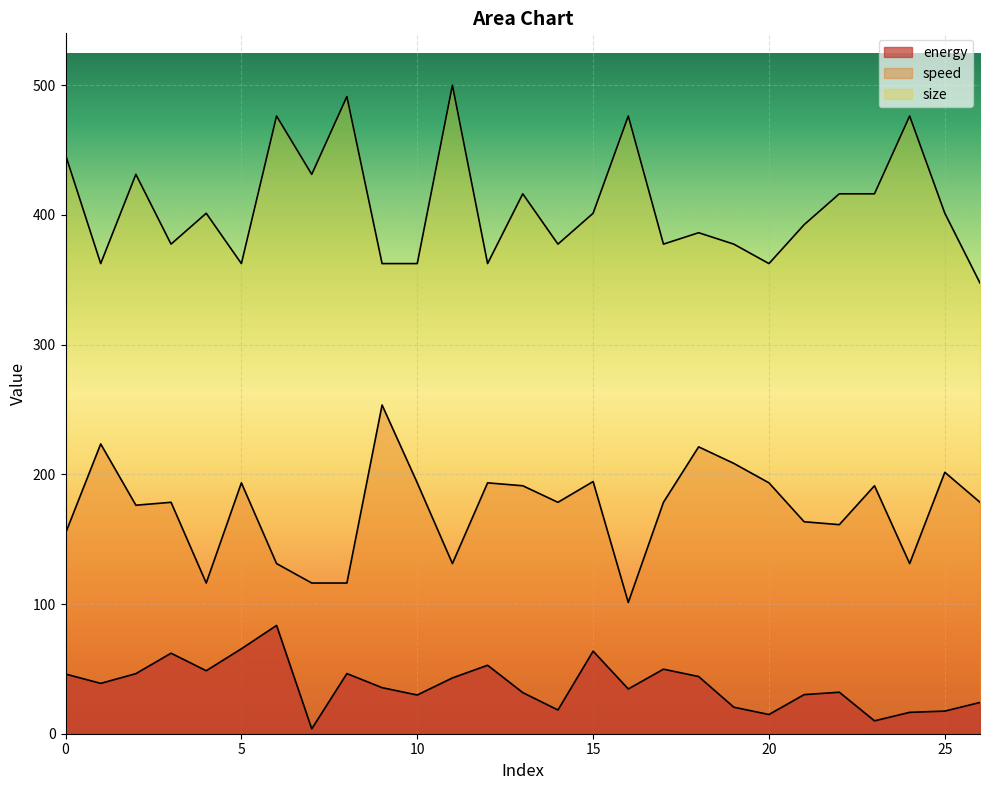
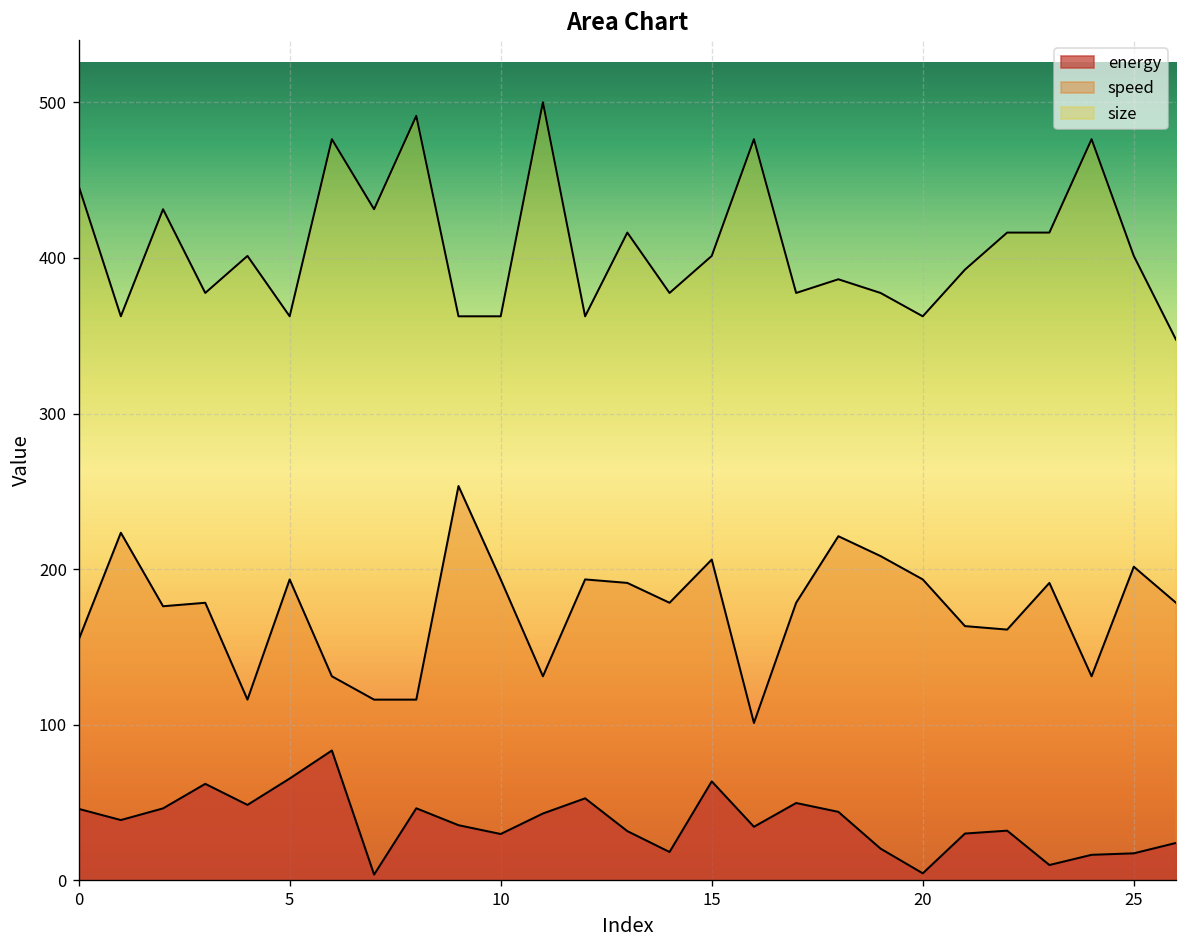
  {
    "energy": {
      "0": 46,
      "5": 65,
      "10": 30,
      "15": 64,
-     "20": 15,
+     "20": 5,
      "25": 17
    },
    "speed": {
      "0": 155,
      "5": 193,
      "10": 193,
-     "15": 194,
+     "15": 206,
      "20": 193,
      "25": 202
    },
    "size": {
      "0": 446,
      "5": 362,
      "10": 362,
      "15": 401,
      "20": 362,
      "25": 401
    }
  }
